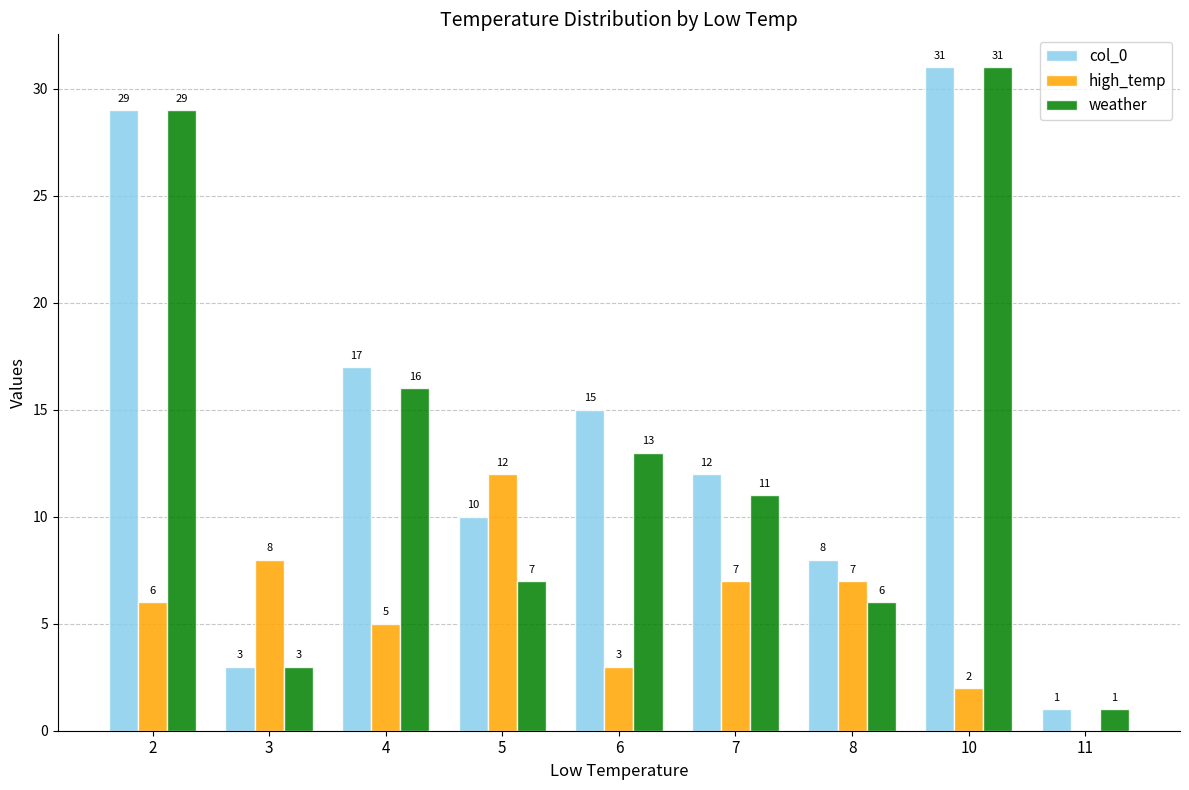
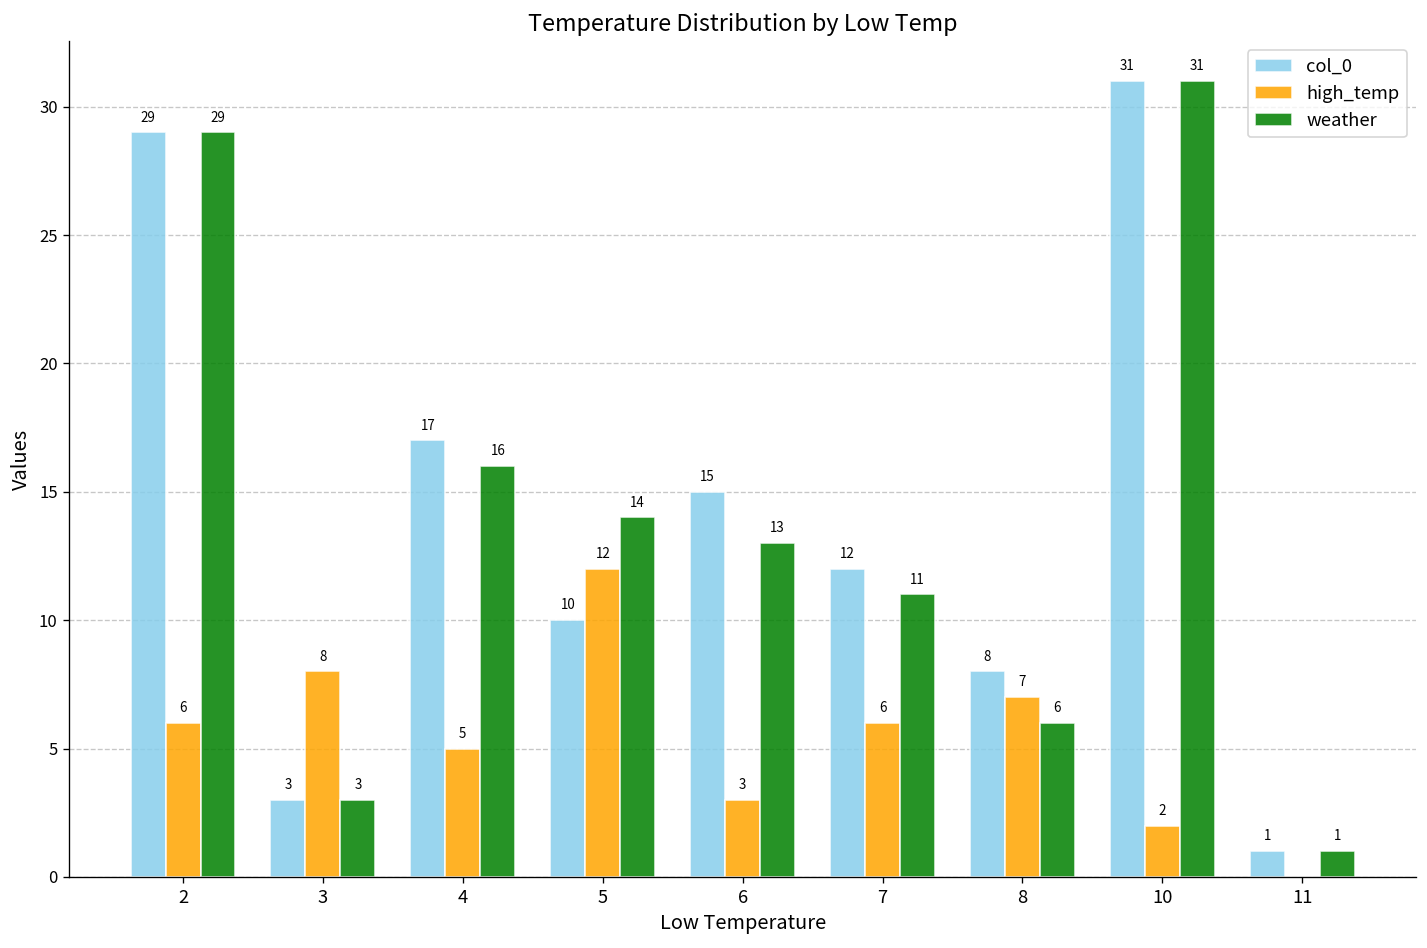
  {
    "col_0": {
      "2": 29,
      "3": 3,
      "4": 17,
      "5": 10,
      "6": 15,
      "7": 12,
      "8": 8,
      "10": 31,
      "11": 1
    },
    "high_temp": {
      "2": 6,
      "3": 8,
      "4": 5,
      "5": 12,
      "6": 3,
-     "7": 7,
+     "7": 6,
      "8": 7,
      "10": 2
    },
    "weather": {
      "2": 29,
      "3": 3,
      "4": 16,
-     "5": 7,
+     "5": 14,
      "6": 13,
      "7": 11,
      "8": 6,
      "10": 31,
      "11": 1
    }
  }
